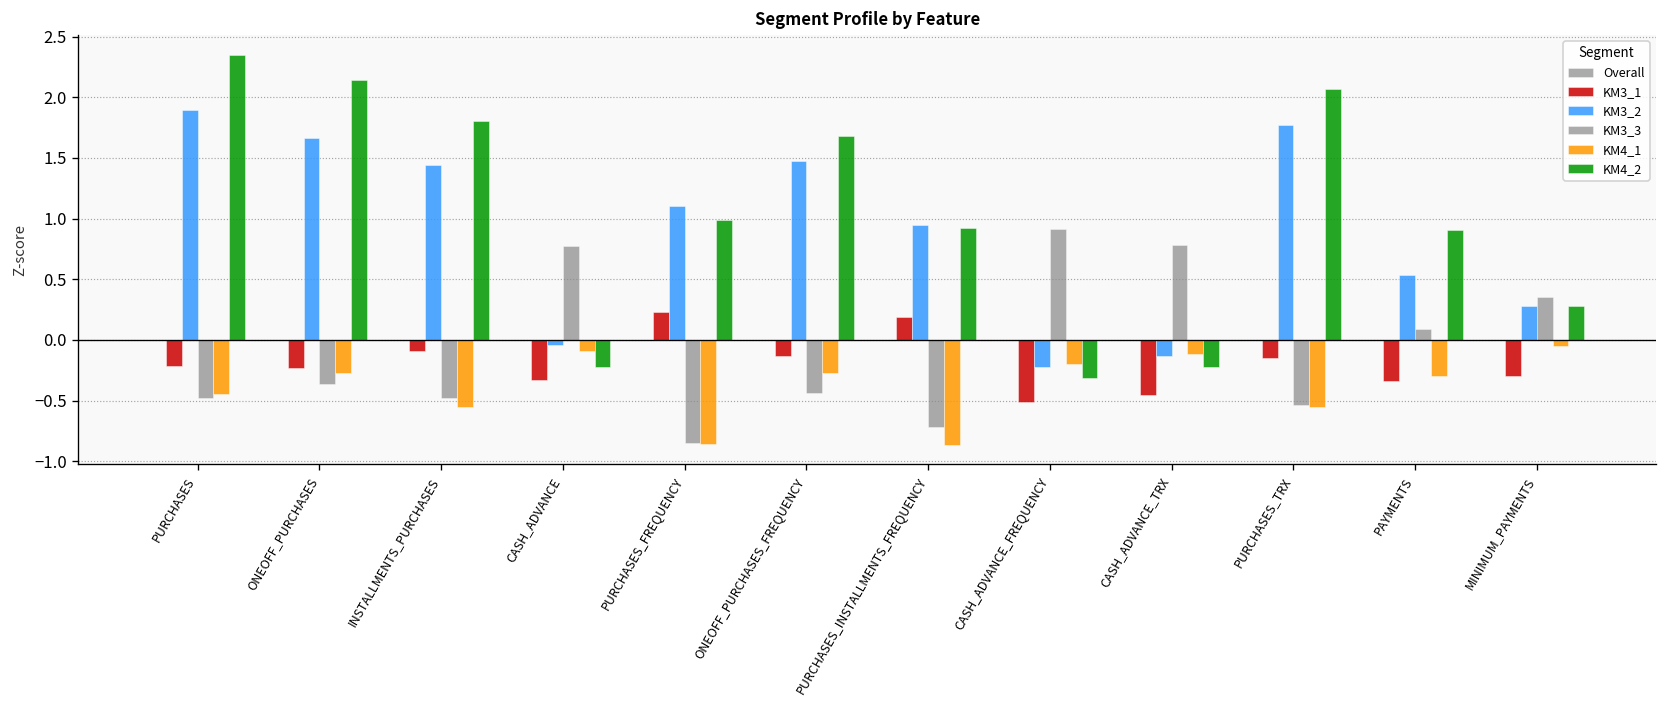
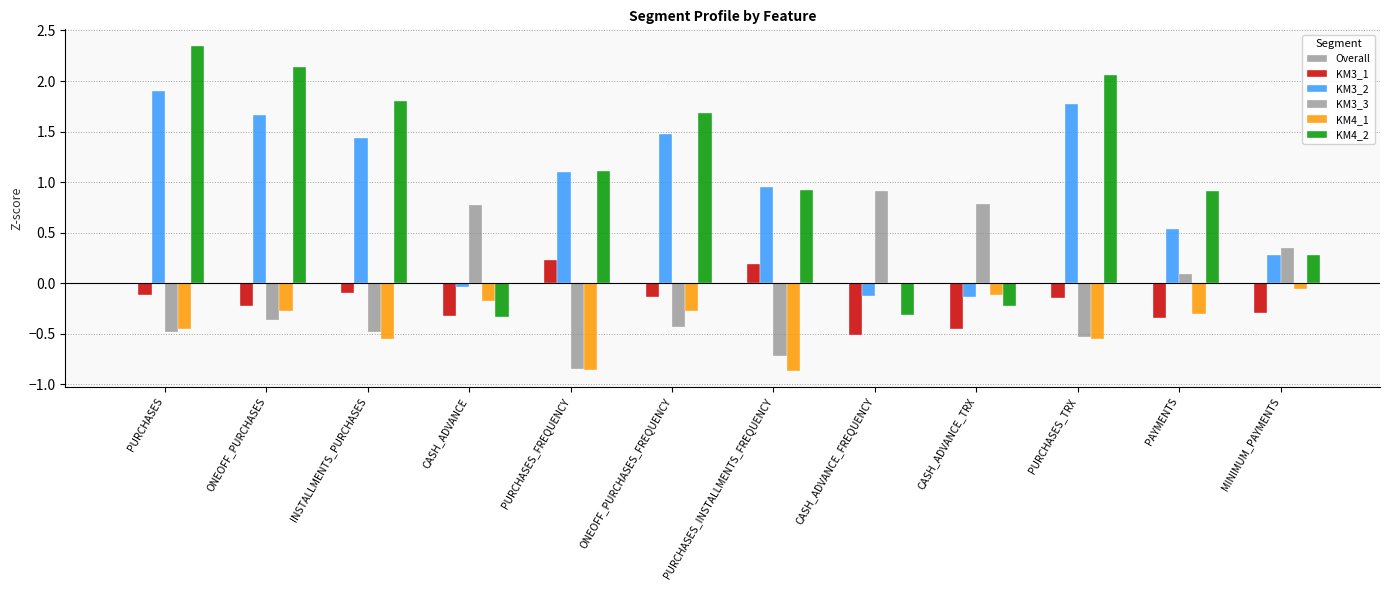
  {
    "KM3_1": {
-     "PURCHASES": -0.22,
+     "PURCHASES": -0.11,
      "ONEOFF_PURCHASES": -0.23,
      "INSTALLMENTS_PURCHASES": -0.09,
      "CASH_ADVANCE": -0.33,
      "PURCHASES_FREQUENCY": 0.23,
      "ONEOFF_PURCHASES_FREQUENCY": -0.13,
      "PURCHASES_INSTALLMENTS_FREQUENCY": 0.19,
      "CASH_ADVANCE_FREQUENCY": -0.51,
      "CASH_ADVANCE_TRX": -0.45,
      "PURCHASES_TRX": -0.15,
      "PAYMENTS": -0.34,
      "MINIMUM_PAYMENTS": -0.29
    },
    "KM3_2": {
      "PURCHASES": 1.90,
      "ONEOFF_PURCHASES": 1.67,
      "INSTALLMENTS_PURCHASES": 1.44,
      "CASH_ADVANCE": -0.04,
      "PURCHASES_FREQUENCY": 1.10,
      "ONEOFF_PURCHASES_FREQUENCY": 1.48,
      "PURCHASES_INSTALLMENTS_FREQUENCY": 0.95,
-     "CASH_ADVANCE_FREQUENCY": -0.22,
+     "CASH_ADVANCE_FREQUENCY": -0.13,
      "CASH_ADVANCE_TRX": -0.13,
      "PURCHASES_TRX": 1.77,
      "PAYMENTS": 0.53,
      "MINIMUM_PAYMENTS": 0.28
    },
    "KM4_1": {
      "PURCHASES": -0.45,
      "ONEOFF_PURCHASES": -0.27,
      "INSTALLMENTS_PURCHASES": -0.55,
-     "CASH_ADVANCE": -0.09,
+     "CASH_ADVANCE": -0.17,
      "PURCHASES_FREQUENCY": -0.86,
      "ONEOFF_PURCHASES_FREQUENCY": -0.27,
      "PURCHASES_INSTALLMENTS_FREQUENCY": -0.86,
-     "CASH_ADVANCE_FREQUENCY": -0.20,
+     "CASH_ADVANCE_FREQUENCY": -0.01,
      "CASH_ADVANCE_TRX": -0.12,
      "PURCHASES_TRX": -0.55,
      "PAYMENTS": -0.30,
      "MINIMUM_PAYMENTS": -0.05
    },
    "KM4_2": {
      "PURCHASES": 2.35,
      "ONEOFF_PURCHASES": 2.14,
      "INSTALLMENTS_PURCHASES": 1.80,
-     "CASH_ADVANCE": -0.22,
-     "PURCHASES_FREQUENCY": 0.99,
+     "CASH_ADVANCE": -0.33,
+     "PURCHASES_FREQUENCY": 1.11,
      "ONEOFF_PURCHASES_FREQUENCY": 1.68,
      "PURCHASES_INSTALLMENTS_FREQUENCY": 0.92,
      "CASH_ADVANCE_FREQUENCY": -0.31,
      "CASH_ADVANCE_TRX": -0.23,
      "PURCHASES_TRX": 2.06,
      "PAYMENTS": 0.91,
      "MINIMUM_PAYMENTS": 0.28
    }
  }
